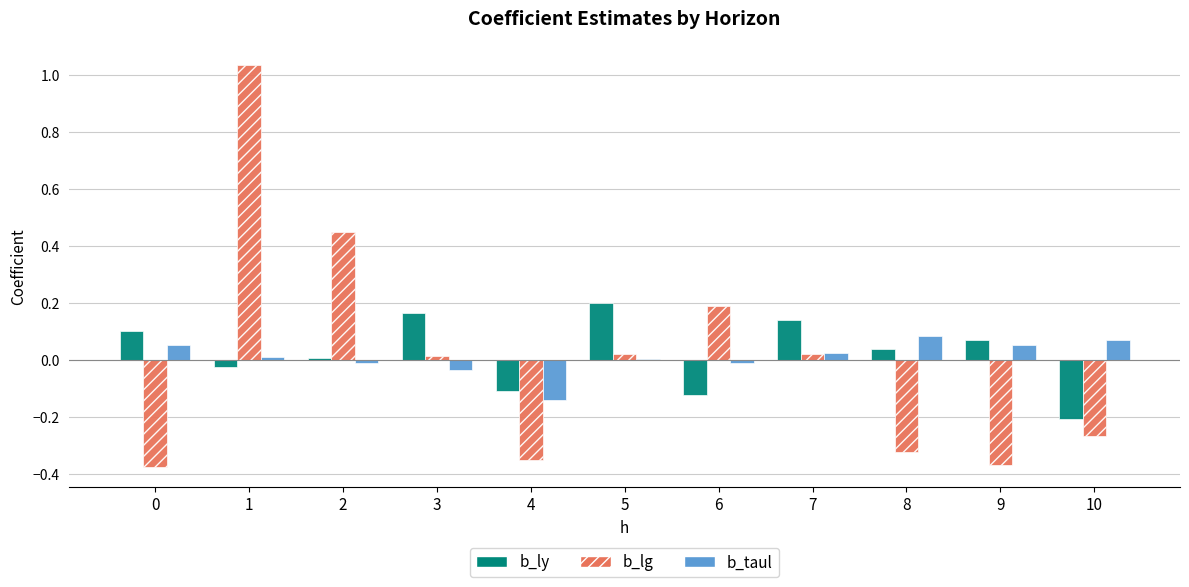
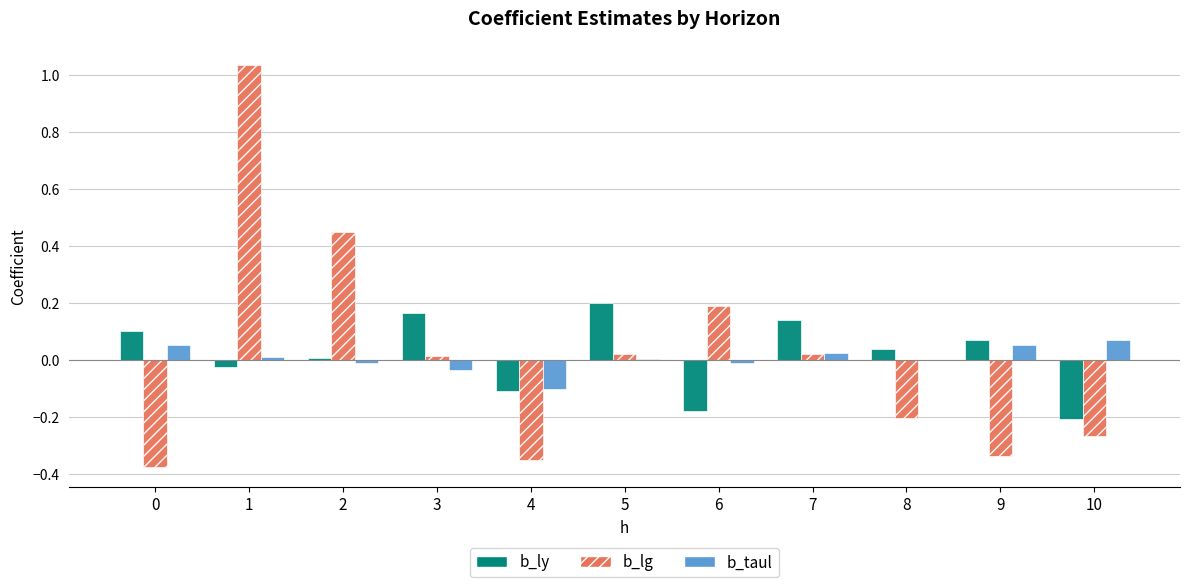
  {
    "b_ly": {
      "0": 0.10,
      "1": -0.03,
      "3": 0.16,
      "4": -0.11,
      "5": 0.20,
-     "6": -0.12,
+     "6": -0.18,
      "7": 0.14,
      "8": 0.04,
      "9": 0.07,
      "10": -0.21
    },
    "b_lg": {
      "0": -0.38,
      "1": 1.03,
      "2": 0.45,
      "3": 0.01,
      "4": -0.35,
      "5": 0.02,
      "6": 0.19,
      "7": 0.02,
-     "8": -0.32,
-     "9": -0.37,
+     "8": -0.20,
+     "9": -0.34,
      "10": -0.27
    },
    "b_taul": {
      "0": 0.05,
      "1": 0.01,
      "2": -0.01,
      "3": -0.03,
-     "4": -0.14,
+     "4": -0.10,
      "6": -0.01,
      "7": 0.02,
-     "8": 0.08,
+     "8": 0.00,
      "9": 0.05,
      "10": 0.07
    }
  }
